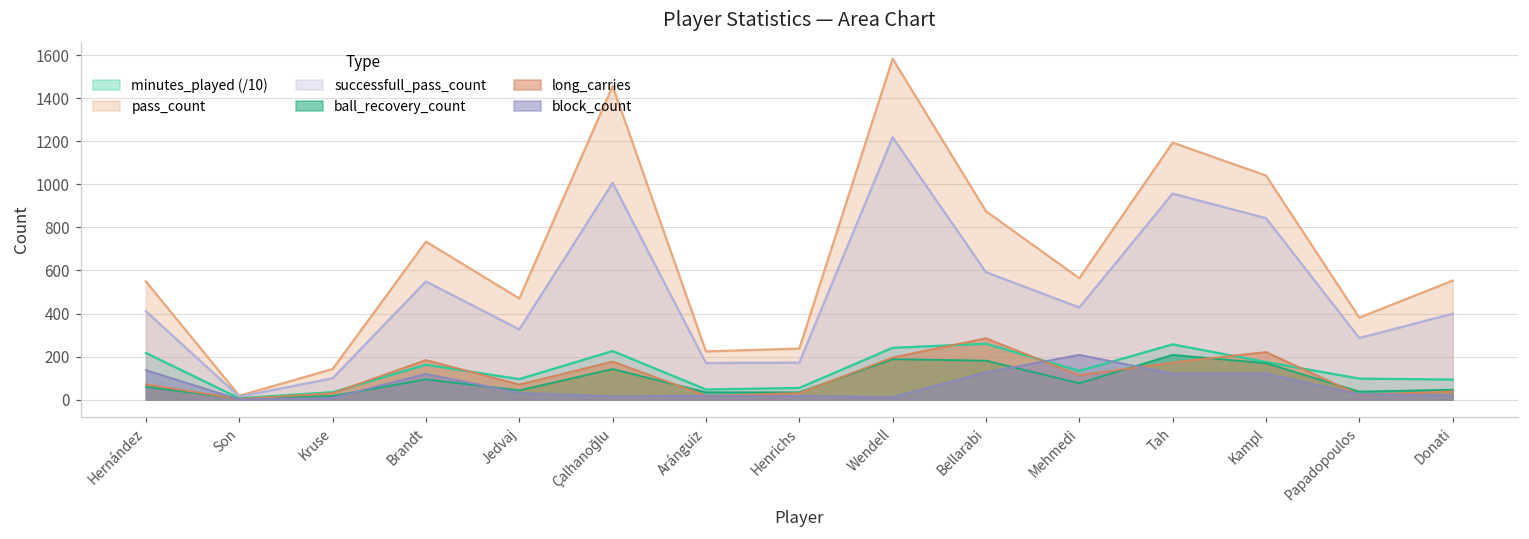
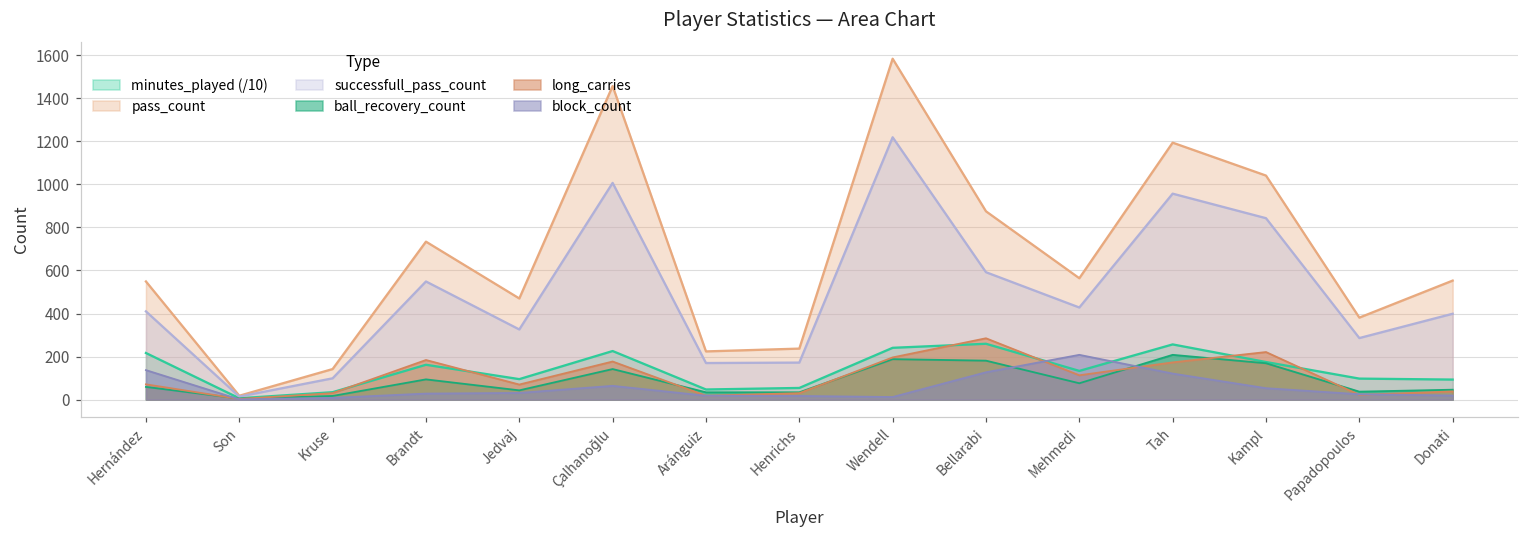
  {
    "block_count": {
      "Hernández": 140,
-     "Brandt": 120,
-     "Çalhanoğlu": 20,
+     "Brandt": 30,
+     "Çalhanoğlu": 60,
      "Henrichs": 20,
      "Wendell": 10,
      "Bellarabi": 130,
      "Mehmedi": 210,
      "Tah": 120,
-     "Kampl": 120,
+     "Kampl": 50,
      "Donati": 20
    }
  }
